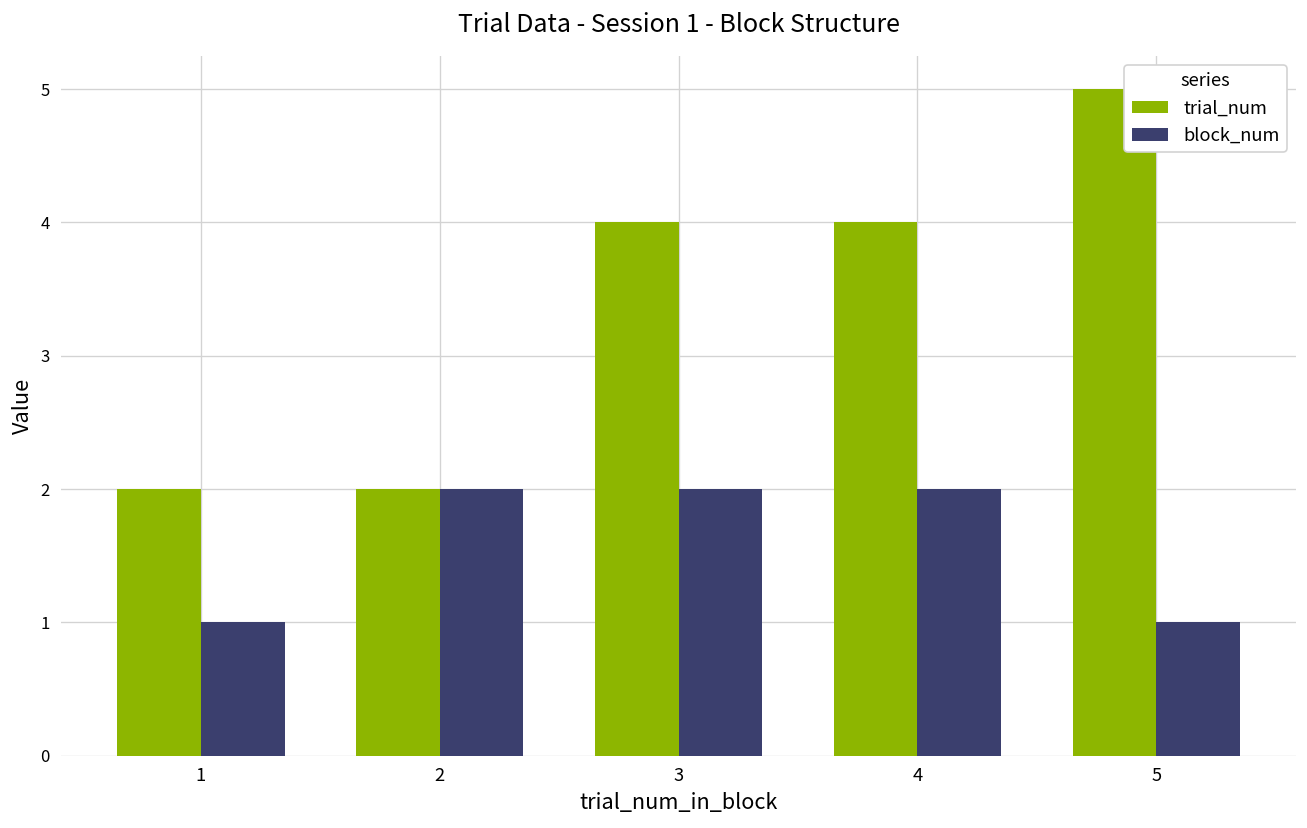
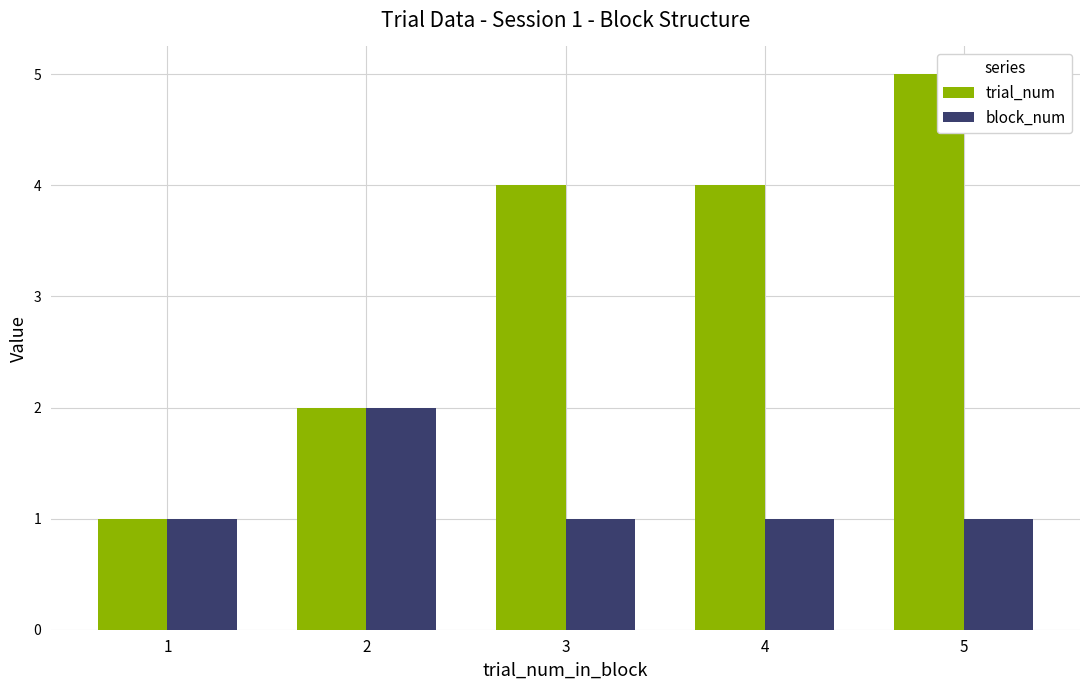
  {
    "trial_num": {
-     "1": 2,
+     "1": 1,
      "2": 2,
      "3": 4,
      "4": 4,
      "5": 5
    },
    "block_num": {
      "1": 1,
      "2": 2,
-     "3": 2,
-     "4": 2,
+     "3": 1,
+     "4": 1,
      "5": 1
    }
  }
